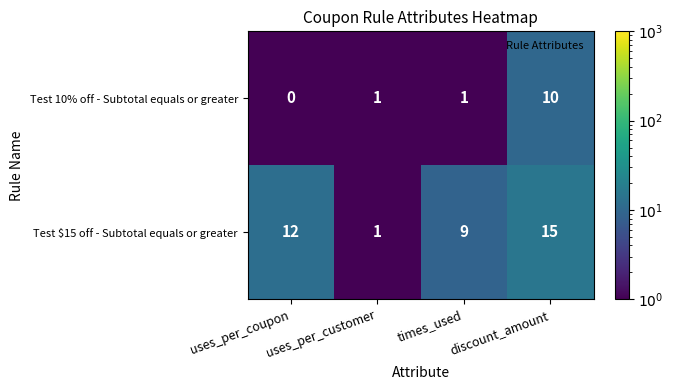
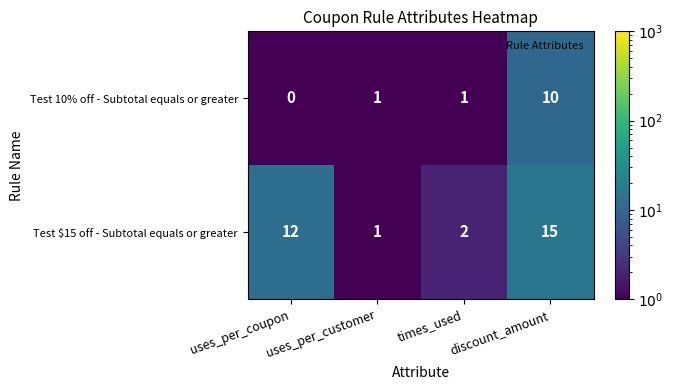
  {
    "Test 10% off - Subtotal equals or greater": {
      "uses_per_coupon": 0,
      "uses_per_customer": 1,
      "times_used": 1,
      "discount_amount": 10
    },
    "Test $15 off - Subtotal equals or greater": {
      "uses_per_coupon": 12,
      "uses_per_customer": 1,
-     "times_used": 9,
+     "times_used": 2,
      "discount_amount": 15
    }
  }
